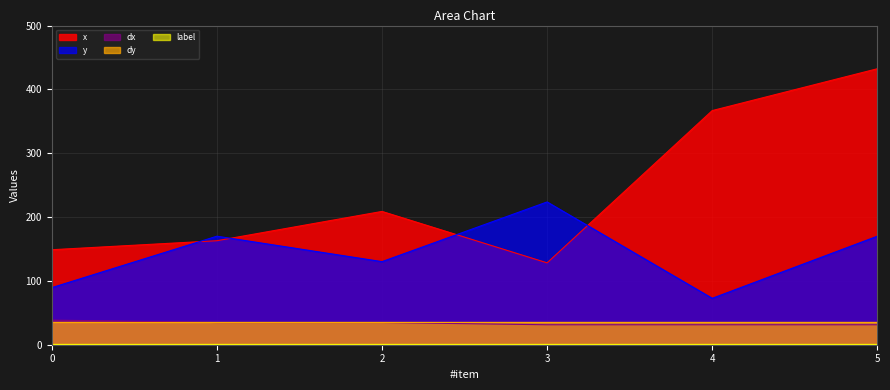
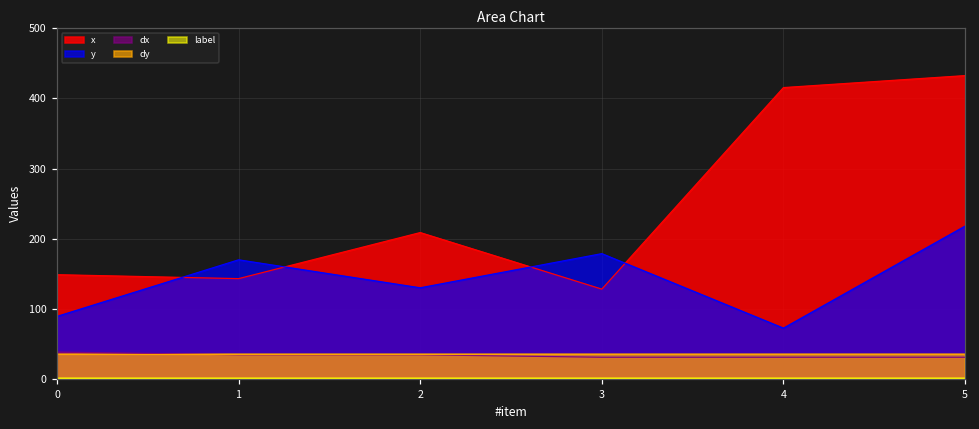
  {
    "x": {
      "0": 150,
-     "1": 160,
+     "1": 140,
      "2": 210,
      "3": 130,
-     "4": 370,
+     "4": 420,
      "5": 430
    },
    "y": {
      "0": 90,
      "1": 170,
      "2": 130,
-     "3": 220,
+     "3": 180,
      "4": 70,
-     "5": 170
+     "5": 220
    },
    "dx": {
      "3": 30,
      "4": 30,
      "5": 30
    },
    "dy": {
      "3": 40,
      "4": 40,
      "5": 40
    },
    "label": {
      "0": 0,
      "1": 0,
      "2": 0,
      "3": 0,
      "4": 0,
      "5": 0
    }
  }
